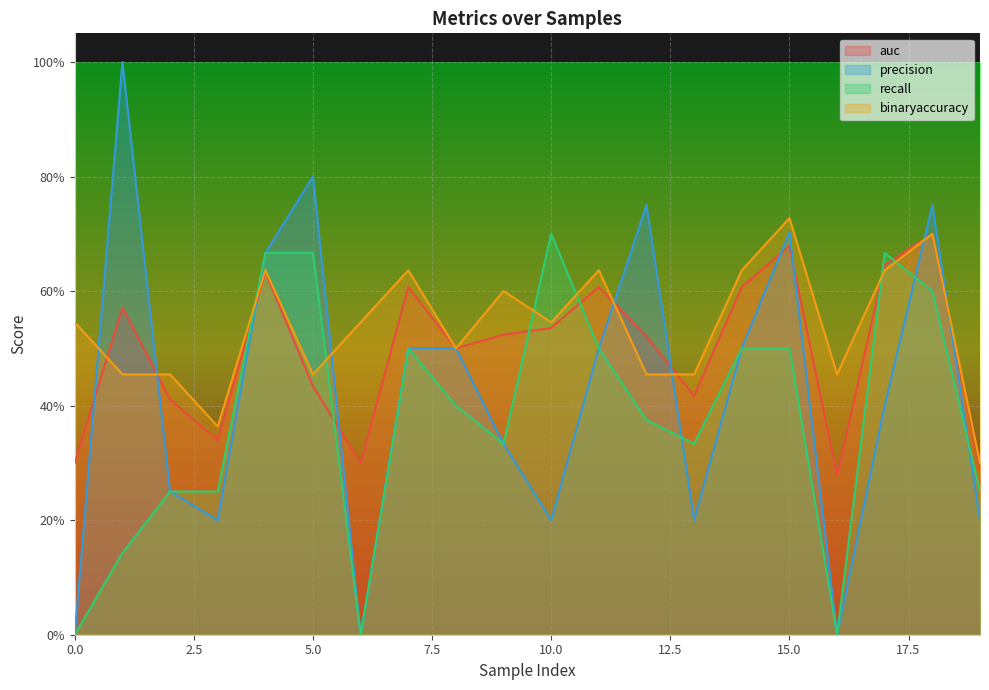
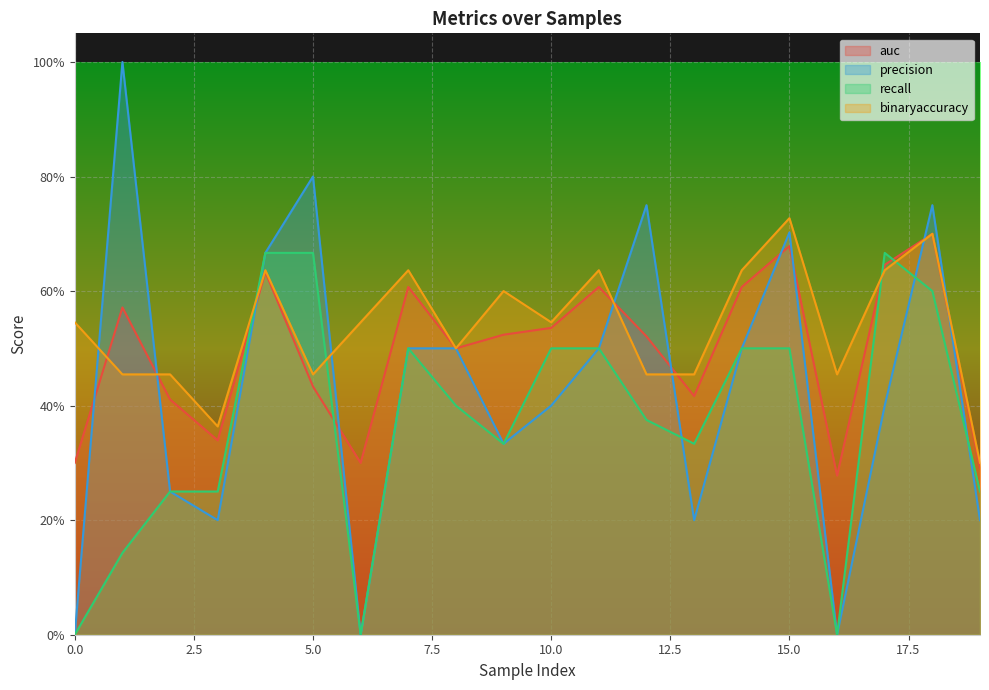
  {
    "precision": {
      "5.0": "80%",
-     "10.0": "20%",
+     "10.0": "40%",
      "15.0": "70%"
    },
    "recall": {
      "5.0": "67%",
-     "10.0": "70%",
+     "10.0": "50%",
      "15.0": "50%"
    }
  }
